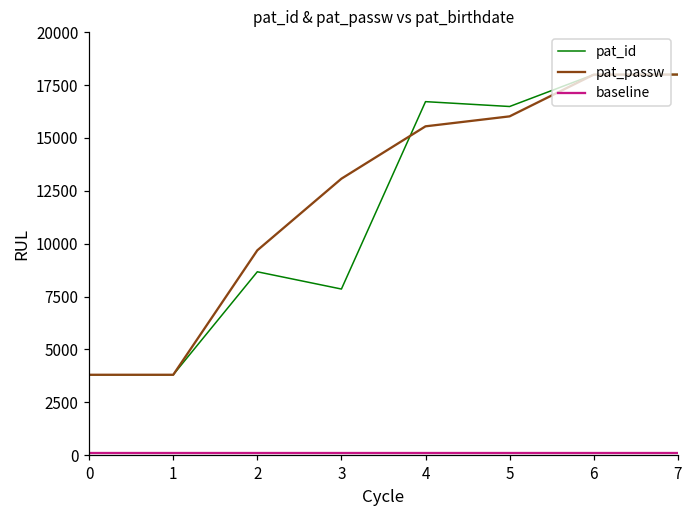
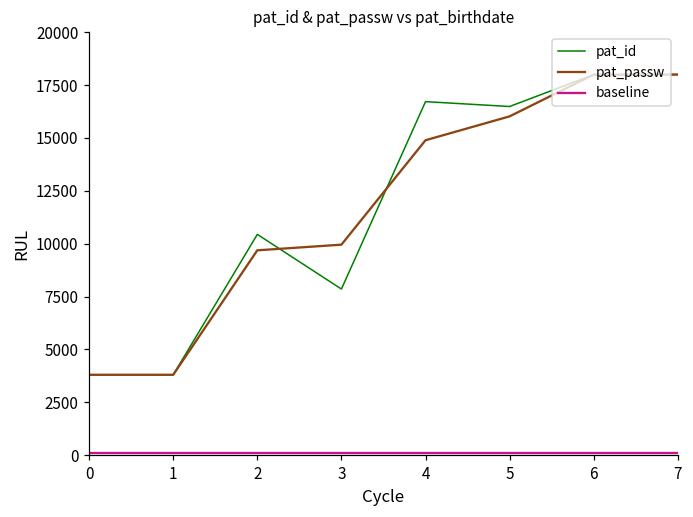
  {
    "pat_id": {
-     "2": 8700,
+     "2": 10400,
      "3": 7900,
      "4": 16700,
      "5": 16500
    },
    "pat_passw": {
      "2": 9700,
-     "3": 13100,
-     "4": 15600,
+     "3": 10000,
+     "4": 14900,
      "5": 16000
    }
  }
